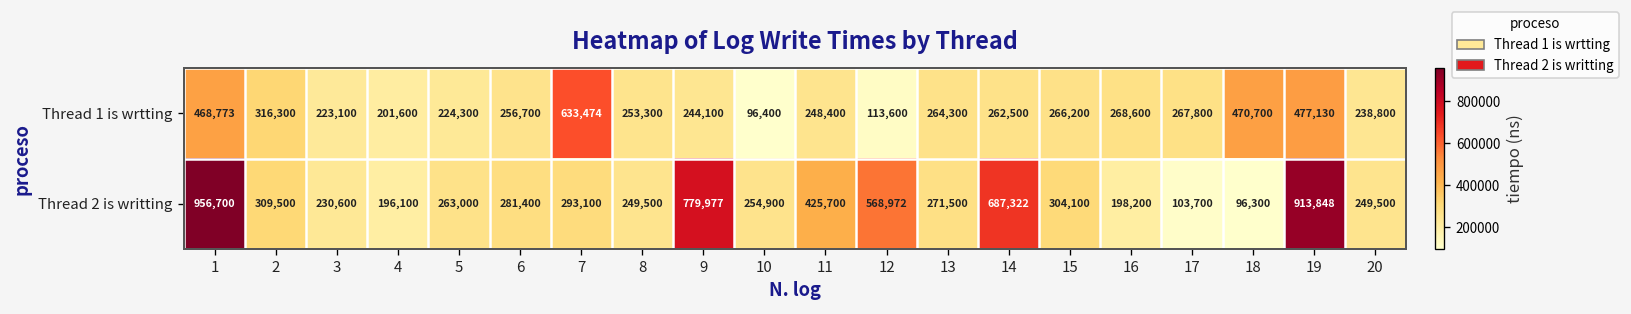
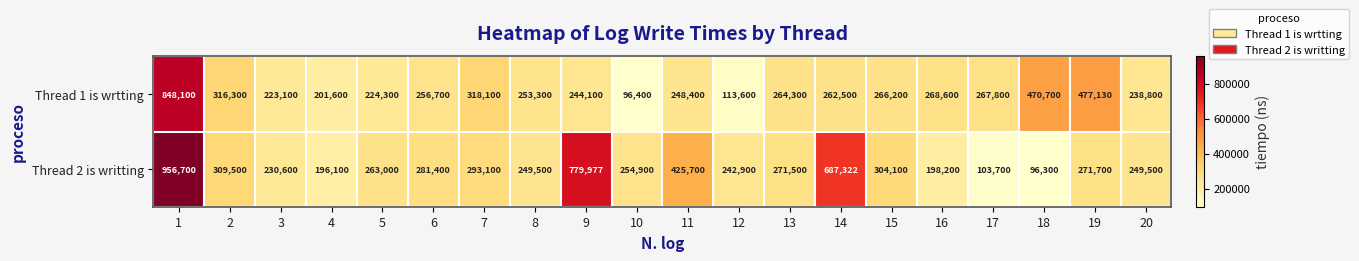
  {
    "Thread 1 is wrtting": {
-     "1": "468,773",
+     "1": "848,100",
      "2": "316,300",
      "3": "223,100",
      "4": "201,600",
      "5": "224,300",
      "6": "256,700",
-     "7": "633,474",
+     "7": "318,100",
      "8": "253,300",
      "9": "244,100",
      "10": "96,400",
      "11": "248,400",
      "12": "113,600",
      "13": "264,300",
      "14": "262,500",
      "15": "266,200",
      "16": "268,600",
      "17": "267,800",
      "18": "470,700",
      "19": "477,130",
      "20": "238,800"
    },
    "Thread 2 is writting": {
      "1": "956,700",
      "2": "309,500",
      "3": "230,600",
      "4": "196,100",
      "5": "263,000",
      "6": "281,400",
      "7": "293,100",
      "8": "249,500",
      "9": "779,977",
      "10": "254,900",
      "11": "425,700",
-     "12": "568,972",
+     "12": "242,900",
      "13": "271,500",
      "14": "687,322",
      "15": "304,100",
      "16": "198,200",
      "17": "103,700",
      "18": "96,300",
-     "19": "913,848",
+     "19": "271,700",
      "20": "249,500"
    }
  }
